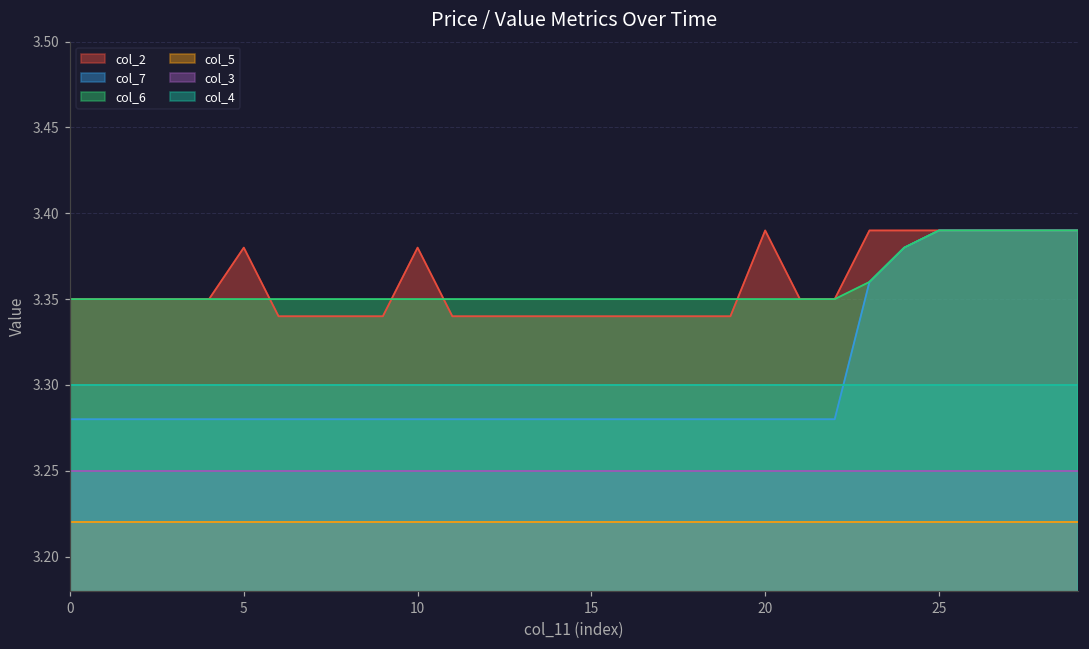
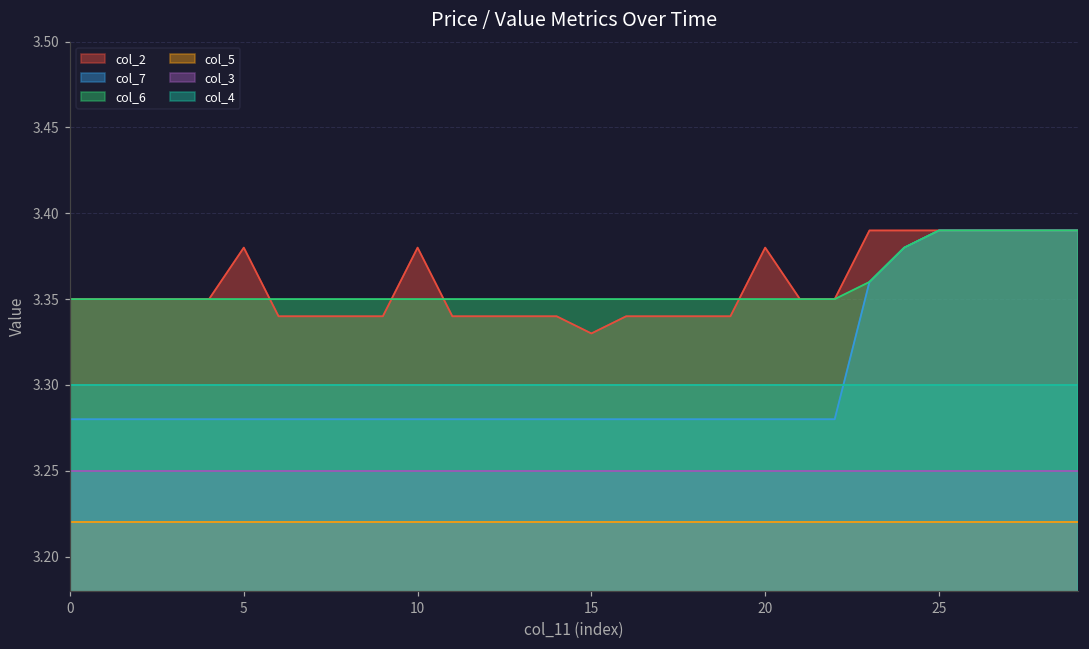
  {
    "col_2": {
      "5": 3.38,
      "10": 3.38,
-     "15": 3.34,
-     "20": 3.39
+     "15": 3.33,
+     "20": 3.38
    },
    "col_5": {
      "0": 3.22,
      "5": 3.22,
      "10": 3.22,
      "15": 3.22,
      "20": 3.22,
      "25": 3.22
    },
    "col_3": {
      "0": 3.25,
      "5": 3.25,
      "10": 3.25,
      "15": 3.25,
      "20": 3.25,
      "25": 3.25
    }
  }
